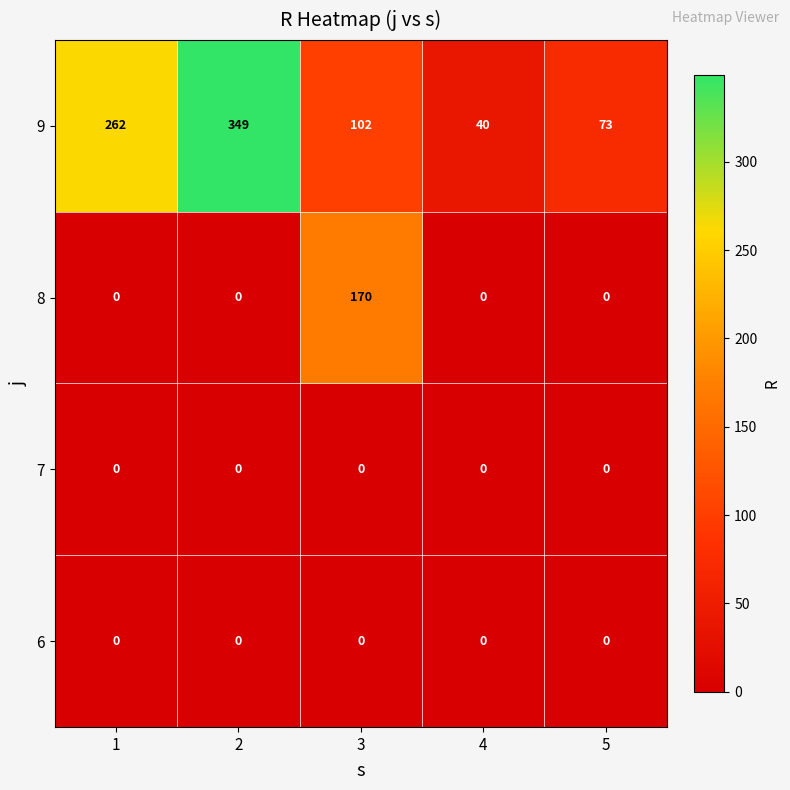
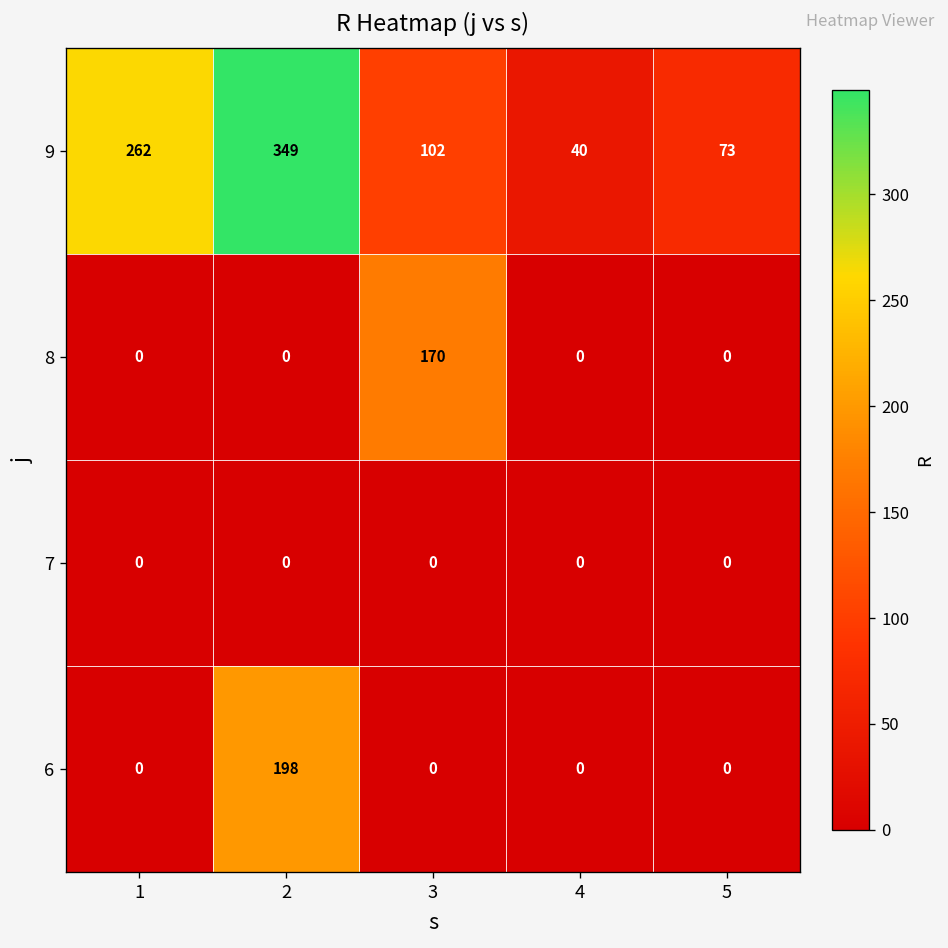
  {
    "9": {
      "1": 262,
      "2": 349,
      "3": 102,
      "4": 40,
      "5": 73
    },
    "8": {
      "1": 0,
      "2": 0,
      "3": 170,
      "4": 0,
      "5": 0
    },
    "7": {
      "1": 0,
      "2": 0,
      "3": 0,
      "4": 0,
      "5": 0
    },
    "6": {
      "1": 0,
-     "2": 0,
+     "2": 198,
      "3": 0,
      "4": 0,
      "5": 0
    }
  }
